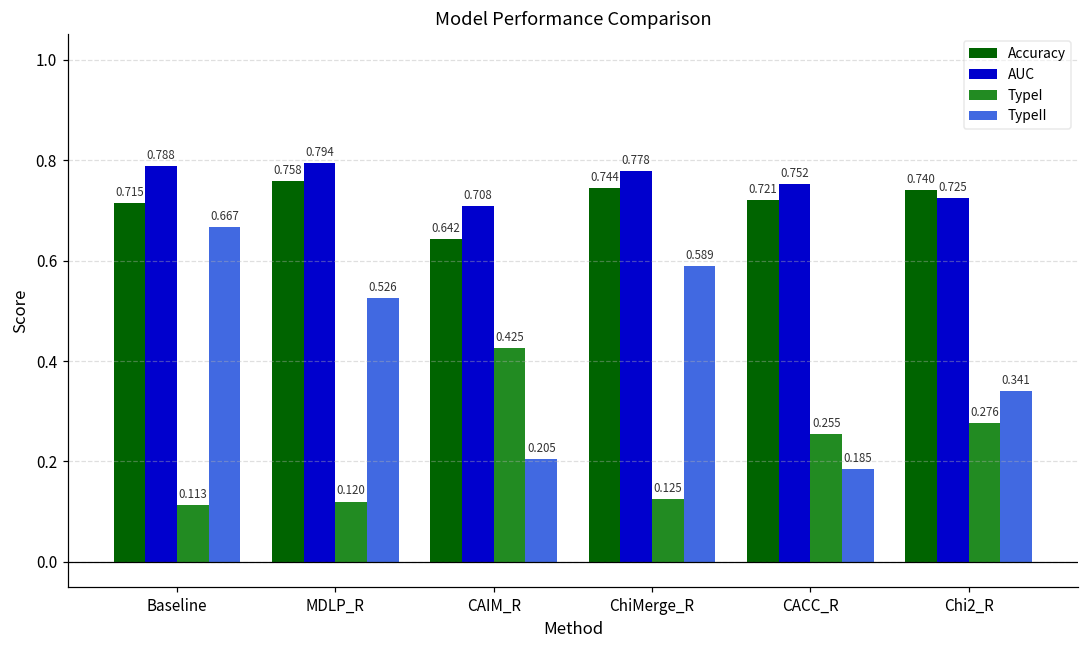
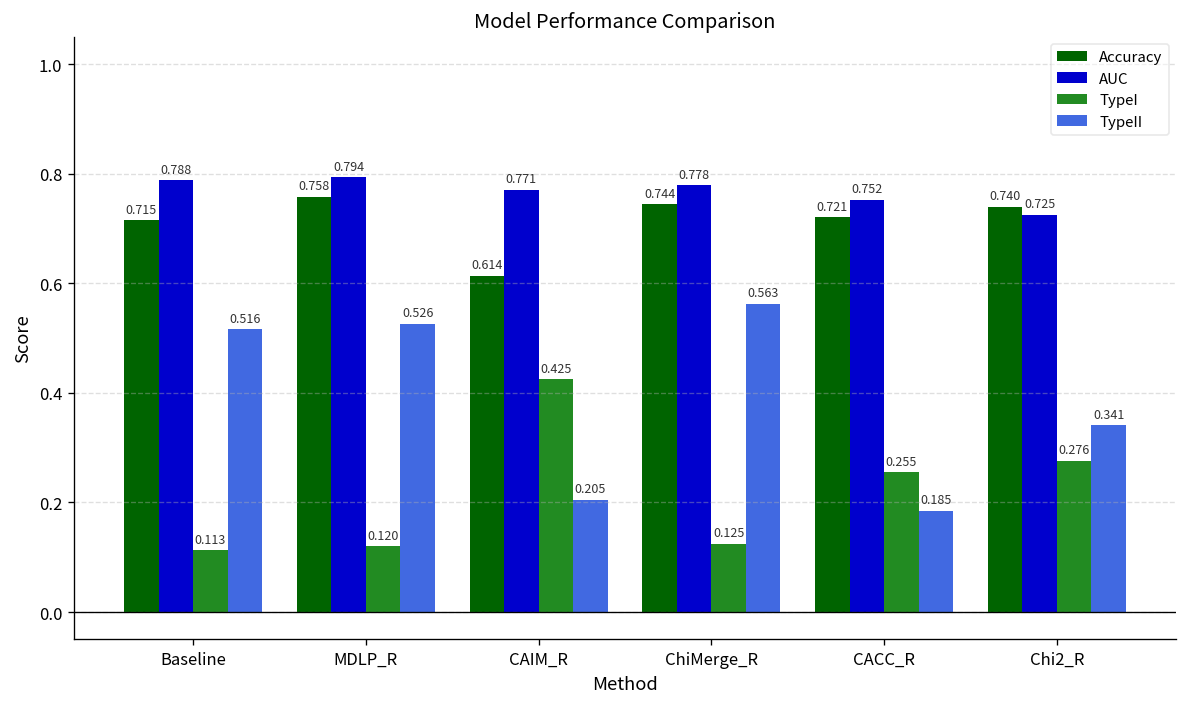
  {
    "Accuracy": {
      "Baseline": 0.715,
      "MDLP_R": 0.758,
-     "CAIM_R": 0.642,
+     "CAIM_R": 0.614,
      "ChiMerge_R": 0.744,
      "CACC_R": 0.721,
      "Chi2_R": 0.740
    },
    "AUC": {
      "Baseline": 0.788,
      "MDLP_R": 0.794,
-     "CAIM_R": 0.708,
+     "CAIM_R": 0.771,
      "ChiMerge_R": 0.778,
      "CACC_R": 0.752,
      "Chi2_R": 0.725
    },
    "TypeI": {
      "Baseline": 0.113,
      "MDLP_R": 0.120,
      "CAIM_R": 0.425,
      "ChiMerge_R": 0.125,
      "CACC_R": 0.255,
      "Chi2_R": 0.276
    },
    "TypeII": {
-     "Baseline": 0.667,
+     "Baseline": 0.516,
      "MDLP_R": 0.526,
      "CAIM_R": 0.205,
-     "ChiMerge_R": 0.589,
+     "ChiMerge_R": 0.563,
      "CACC_R": 0.185,
      "Chi2_R": 0.341
    }
  }
